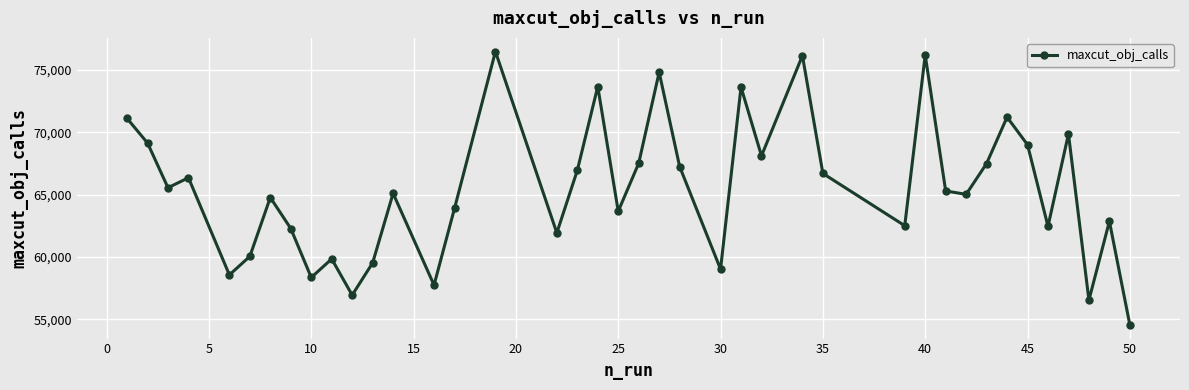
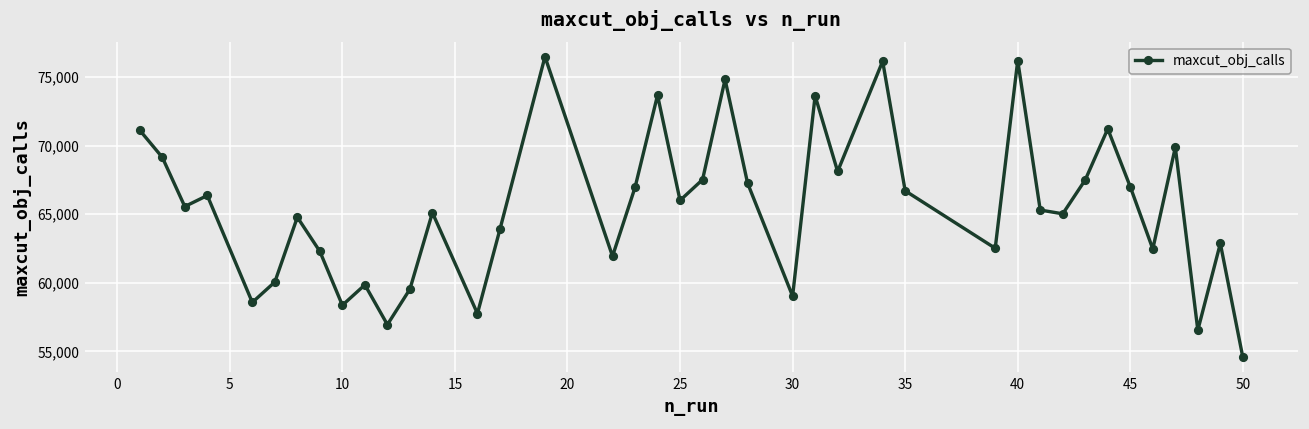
  {
    "10": "58,400",
-   "25": "63,700",
+   "25": "66,000",
    "30": "59,000",
    "35": "66,700",
    "40": "76,200",
-   "45": "69,000",
+   "45": "67,000",
    "50": "54,600"
  }
